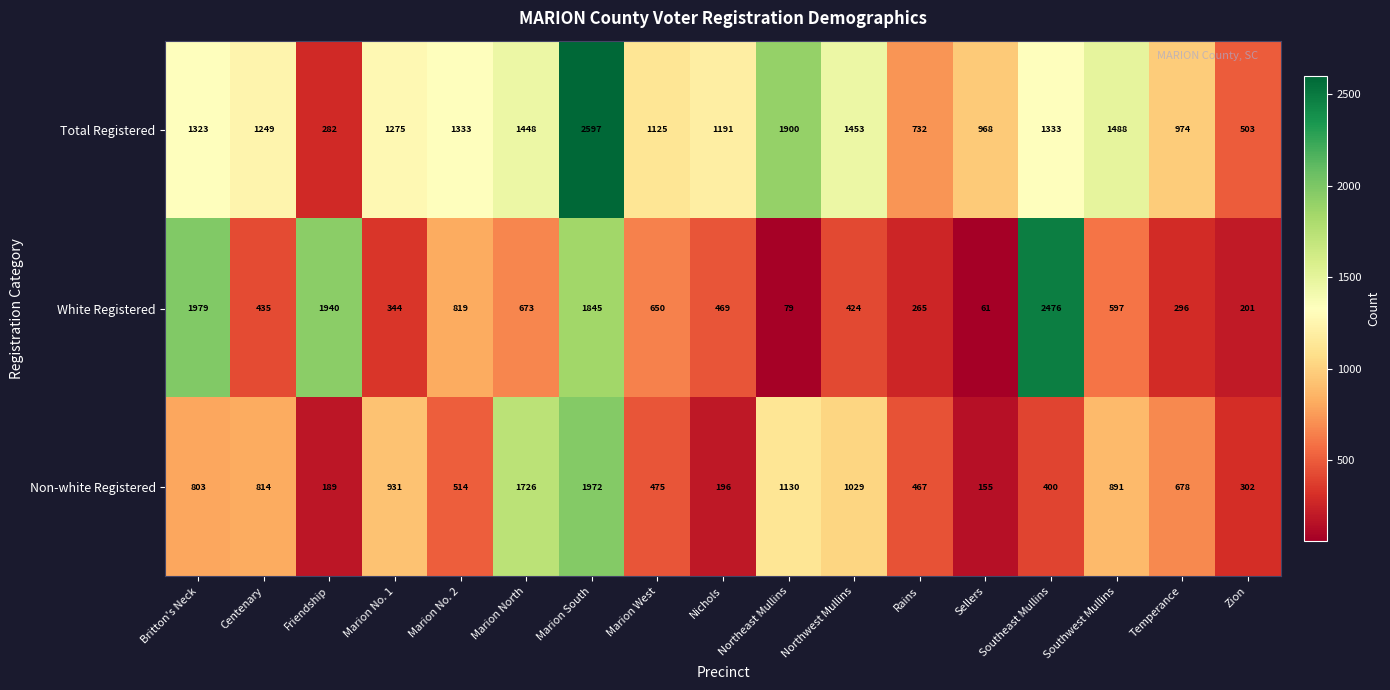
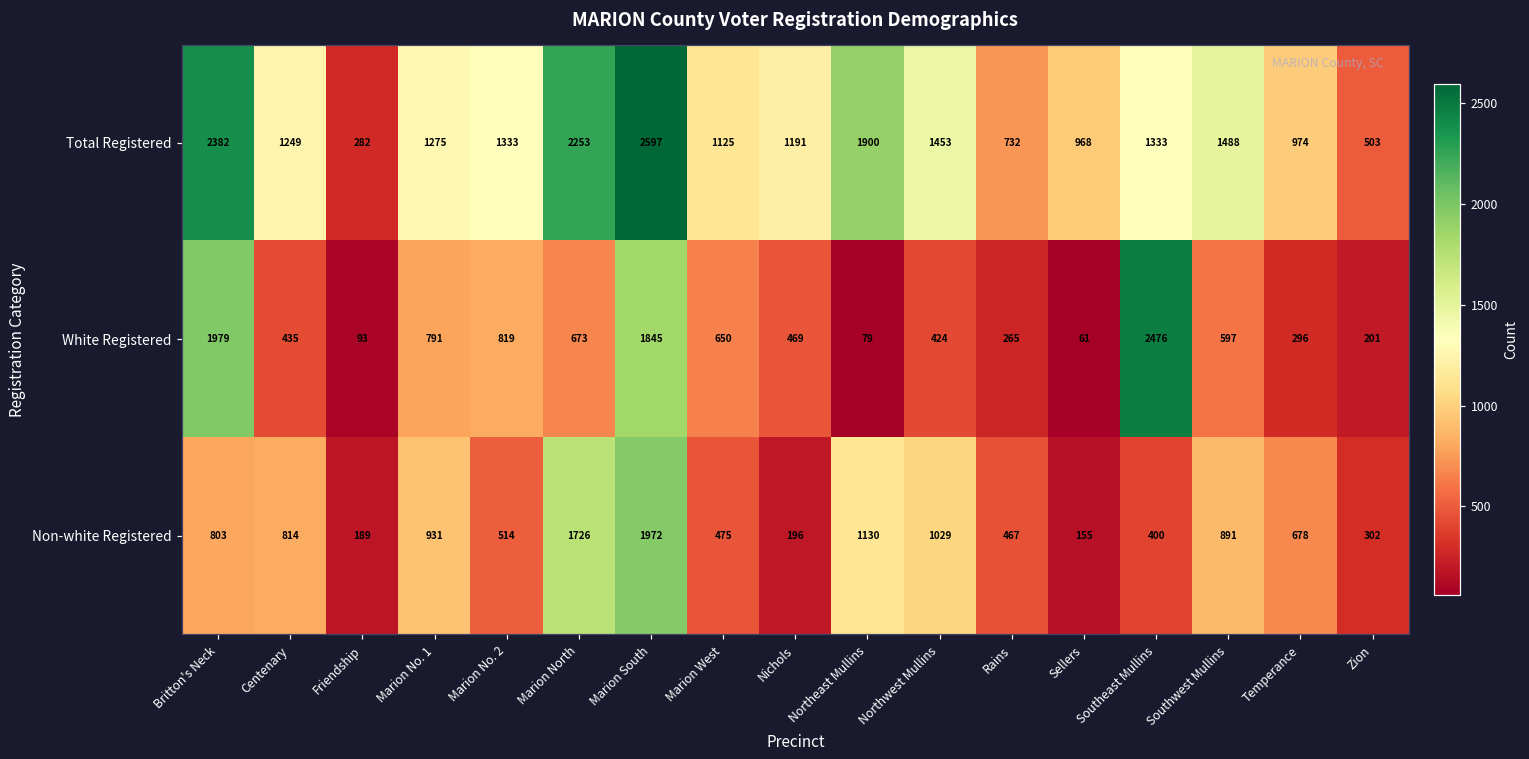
  {
    "Total Registered": {
-     "Britton's Neck": 1323,
+     "Britton's Neck": 2382,
      "Centenary": 1249,
      "Friendship": 282,
      "Marion No. 1": 1275,
      "Marion No. 2": 1333,
-     "Marion North": 1448,
+     "Marion North": 2253,
      "Marion South": 2597,
      "Marion West": 1125,
      "Nichols": 1191,
      "Northeast Mullins": 1900,
      "Northwest Mullins": 1453,
      "Rains": 732,
      "Sellers": 968,
      "Southeast Mullins": 1333,
      "Southwest Mullins": 1488,
      "Zion": 503
    },
    "White Registered": {
      "Britton's Neck": 1979,
      "Centenary": 435,
-     "Friendship": 1940,
-     "Marion No. 1": 344,
+     "Friendship": 93,
+     "Marion No. 1": 791,
      "Marion No. 2": 819,
      "Marion North": 673,
      "Marion South": 1845,
      "Marion West": 650,
      "Nichols": 469,
      "Northeast Mullins": 79,
      "Northwest Mullins": 424,
      "Rains": 265,
      "Sellers": 61,
      "Southeast Mullins": 2476,
      "Southwest Mullins": 597,
      "Temperance": 296,
      "Zion": 201
    },
    "Non-white Registered": {
      "Britton's Neck": 803,
      "Centenary": 814,
      "Friendship": 189,
      "Marion No. 1": 931,
      "Marion No. 2": 514,
      "Marion North": 1726,
      "Marion South": 1972,
      "Marion West": 475,
      "Nichols": 196,
      "Northeast Mullins": 1130,
      "Northwest Mullins": 1029,
      "Rains": 467,
      "Sellers": 155,
      "Southeast Mullins": 400,
      "Southwest Mullins": 891,
      "Temperance": 678,
      "Zion": 302
    }
  }
